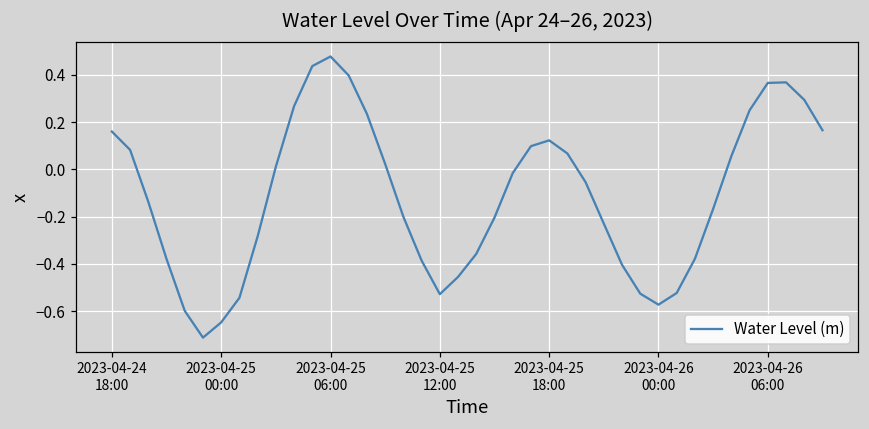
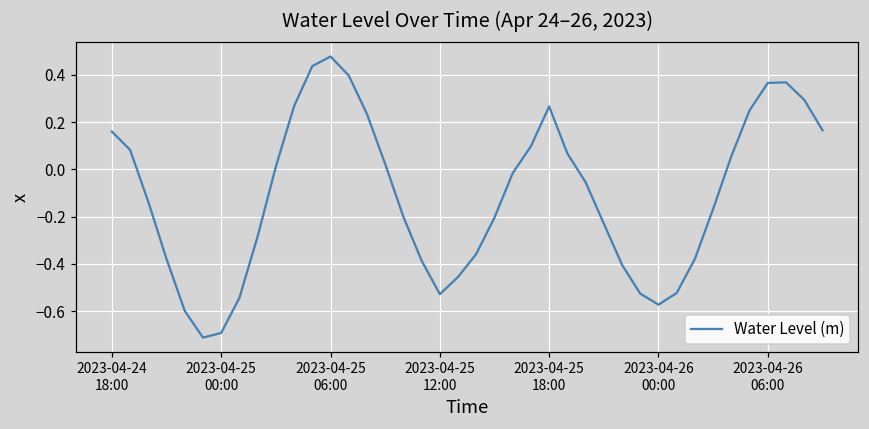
  {
    "2023-04-24 18:00": 0.16,
-   "2023-04-25 00:00": -0.65,
+   "2023-04-25 00:00": -0.69,
    "2023-04-25 06:00": 0.48,
    "2023-04-25 12:00": -0.53,
-   "2023-04-25 18:00": 0.12,
+   "2023-04-25 18:00": 0.27,
    "2023-04-26 00:00": -0.57,
    "2023-04-26 06:00": 0.37
  }
